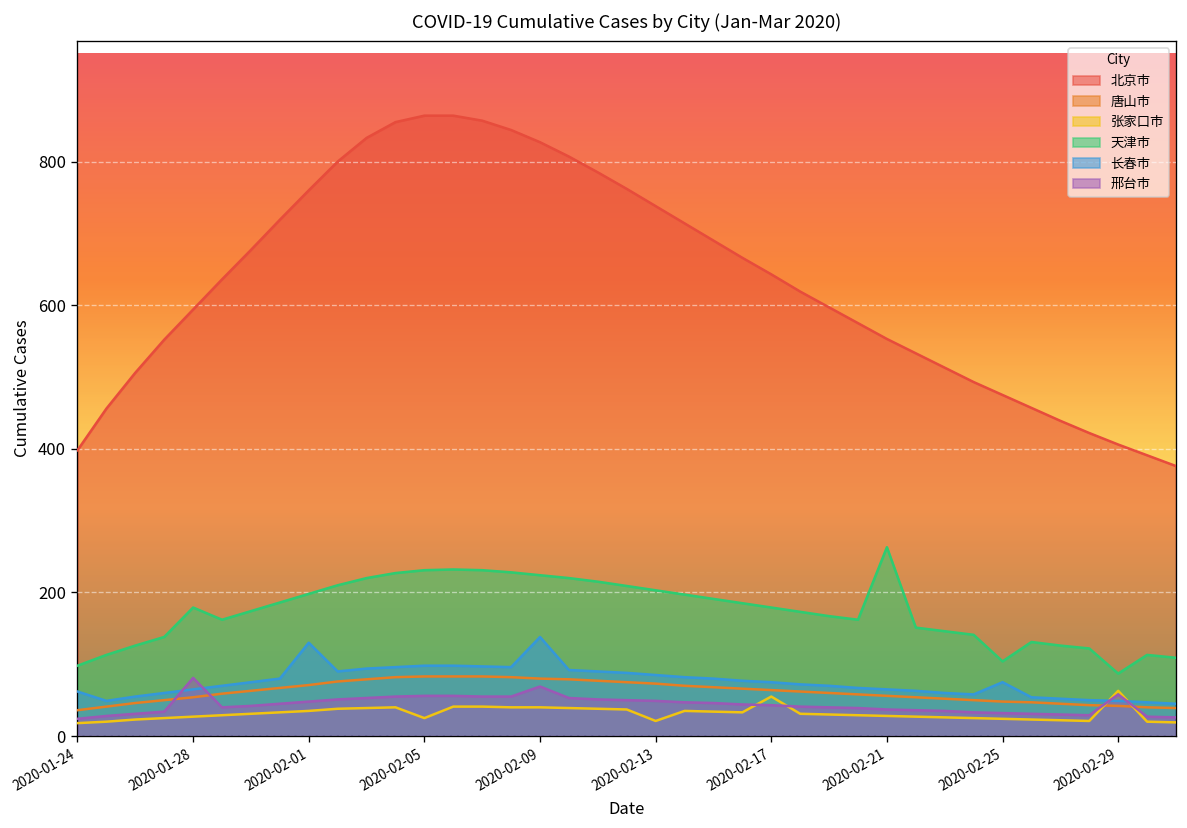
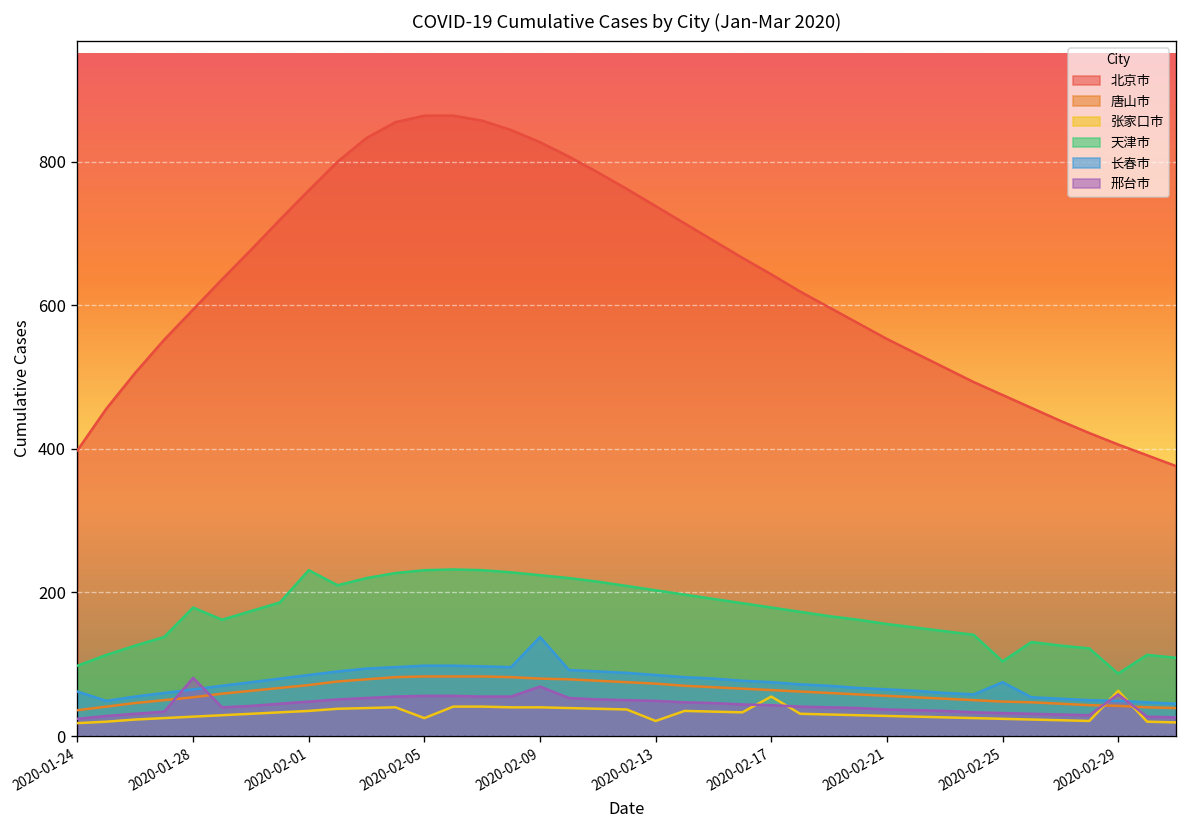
  {
    "张家口市": {
      "2020-01-24": 20,
      "2020-01-28": 30,
      "2020-02-01": 40,
      "2020-02-05": 30,
      "2020-02-09": 40,
      "2020-02-13": 20,
      "2020-02-17": 60,
      "2020-02-21": 30,
      "2020-02-25": 20,
      "2020-02-29": 60
    },
    "天津市": {
      "2020-01-24": 100,
      "2020-01-28": 180,
-     "2020-02-01": 200,
+     "2020-02-01": 230,
      "2020-02-05": 230,
      "2020-02-09": 220,
      "2020-02-13": 200,
      "2020-02-17": 180,
-     "2020-02-21": 260,
+     "2020-02-21": 160,
      "2020-02-25": 100,
      "2020-02-29": 90
    },
    "长春市": {
      "2020-01-24": 60,
      "2020-01-28": 70,
-     "2020-02-01": 130,
+     "2020-02-01": 90,
      "2020-02-05": 100,
      "2020-02-09": 140,
      "2020-02-13": 90,
      "2020-02-17": 80,
      "2020-02-21": 70,
      "2020-02-25": 80,
      "2020-02-29": 50
    },
    "邢台市": {
      "2020-01-24": 20,
      "2020-01-28": 80,
      "2020-02-01": 50,
      "2020-02-05": 60,
      "2020-02-09": 70,
      "2020-02-13": 50,
      "2020-02-17": 40,
      "2020-02-21": 40,
      "2020-02-25": 30,
      "2020-02-29": 60
    }
  }
